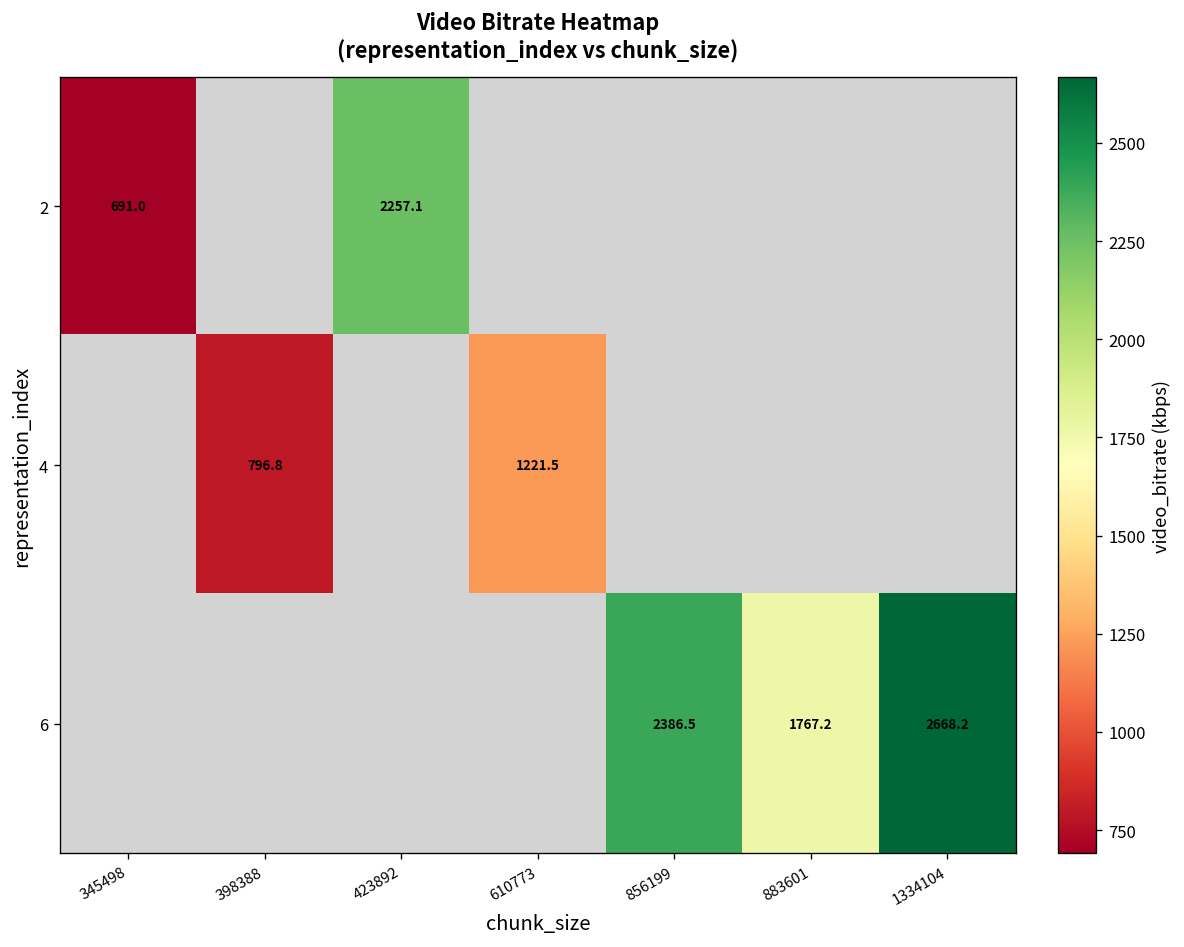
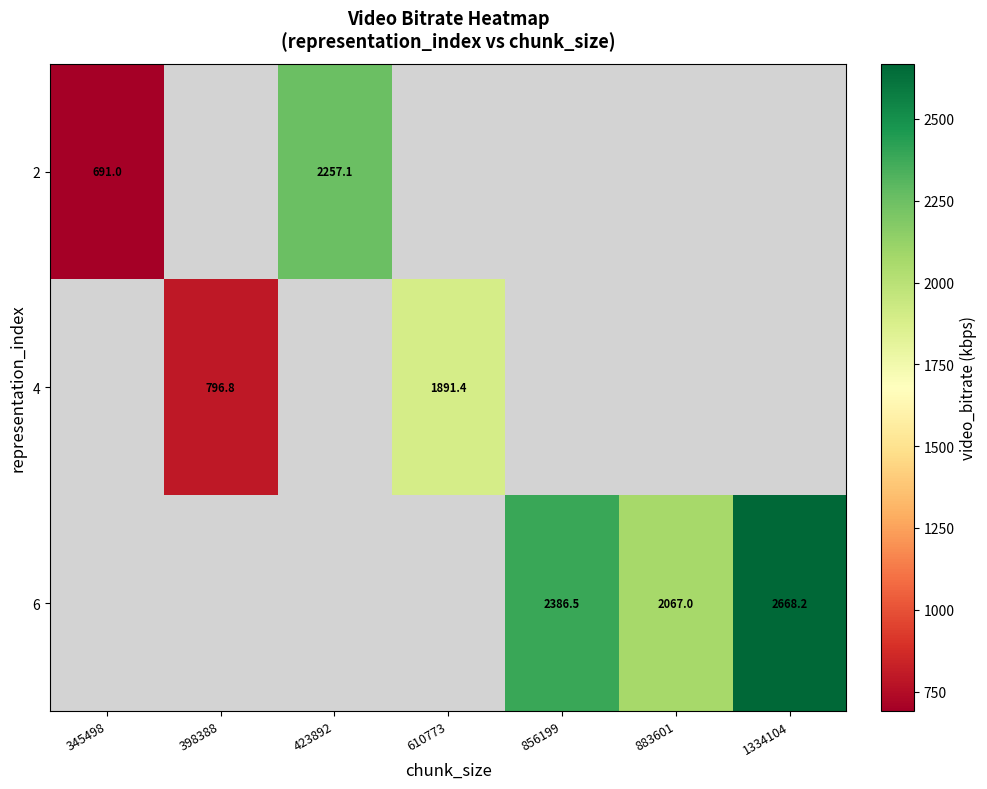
  {
    "2": {
      "345498": 691.0,
      "423892": 2257.1
    },
    "4": {
      "398388": 796.8,
-     "610773": 1221.5
+     "610773": 1891.4
    },
    "6": {
      "856199": 2386.5,
-     "883601": 1767.2,
+     "883601": 2067.0,
      "1334104": 2668.2
    }
  }
